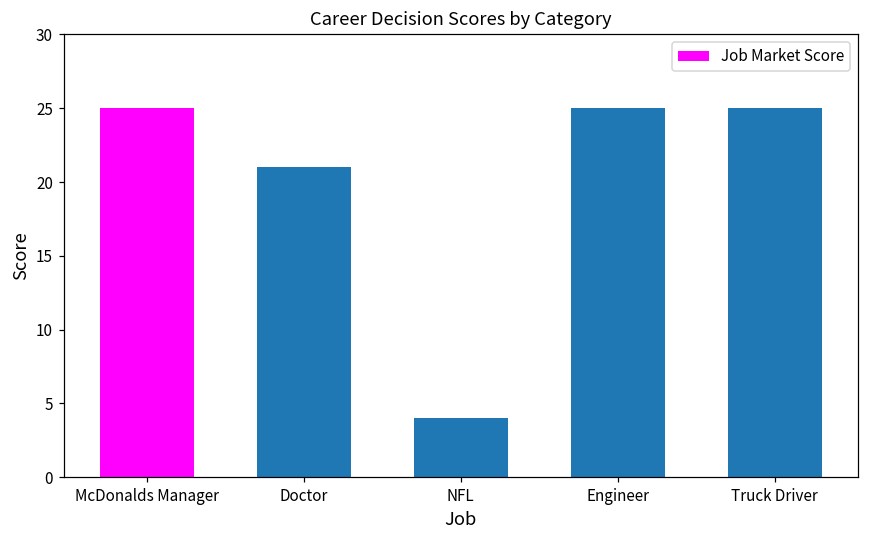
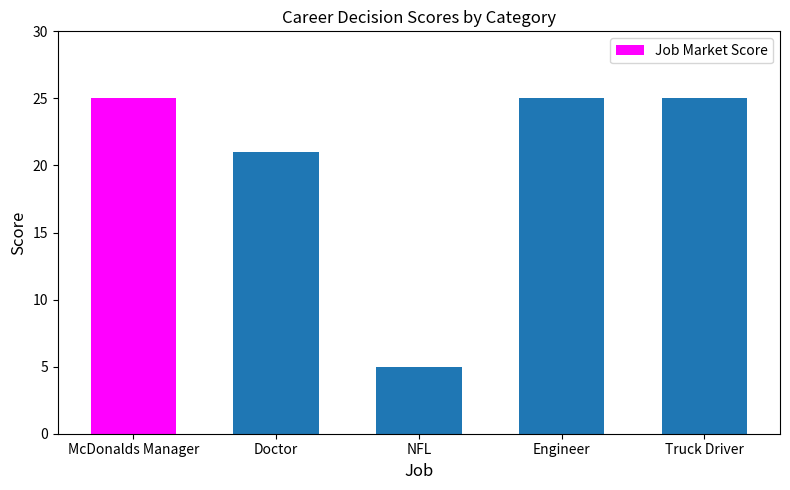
  {
    "McDonalds Manager": 25,
    "Doctor": 21,
-   "NFL": 4,
+   "NFL": 5,
    "Engineer": 25,
    "Truck Driver": 25
  }
